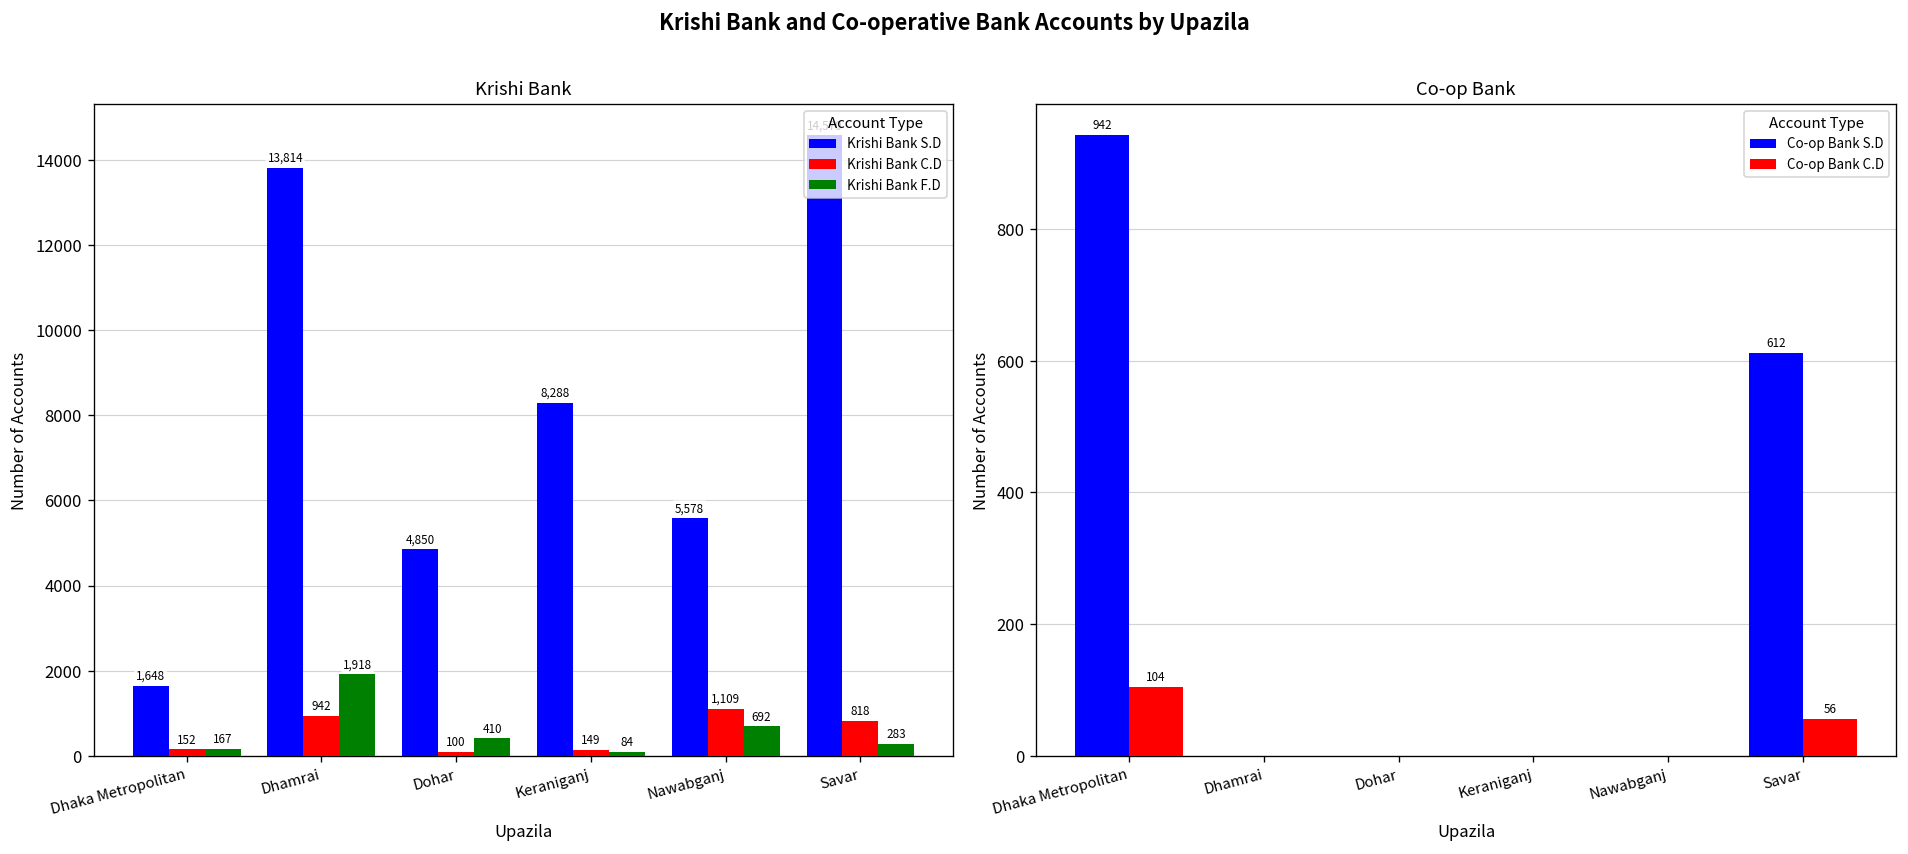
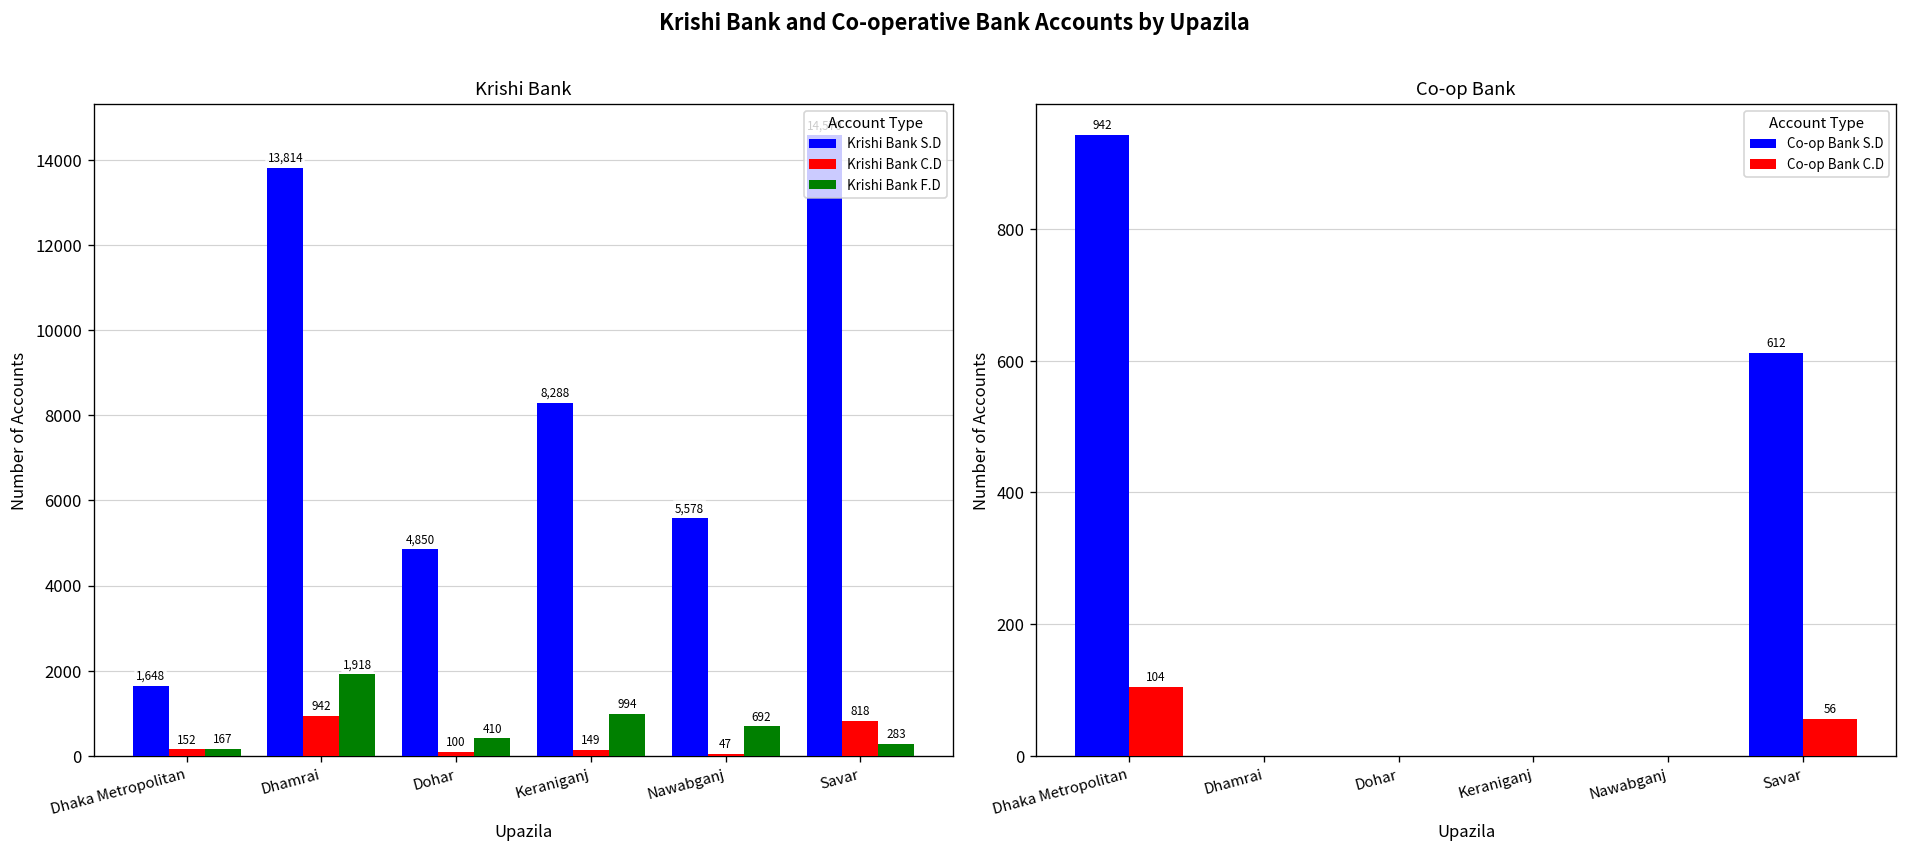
  {
    "Krishi Bank": {
      "Krishi Bank C.D": {
-       "Nawabganj": "1,109"
+       "Nawabganj": "47"
      },
      "Krishi Bank F.D": {
-       "Keraniganj": "84"
+       "Keraniganj": "994"
      }
    },
    "Co-op Bank": {
      "Co-op Bank S.D": {
        "Dhamrai": "0",
        "Dohar": "0",
        "Keraniganj": "0",
        "Nawabganj": "0"
      },
      "Co-op Bank C.D": {
        "Dhamrai": "0",
        "Dohar": "0",
        "Keraniganj": "0",
        "Nawabganj": "0"
      }
    }
  }
